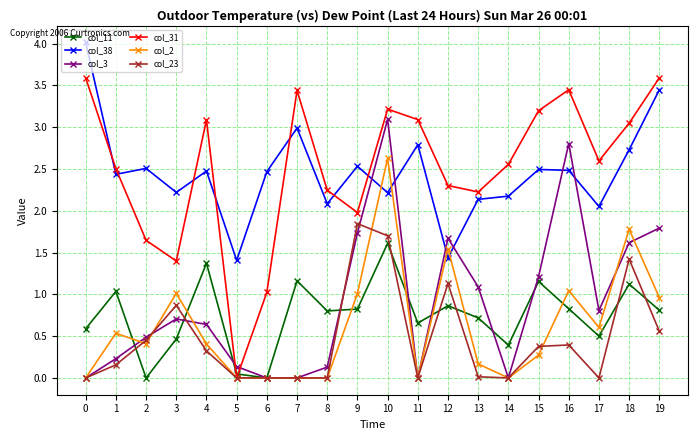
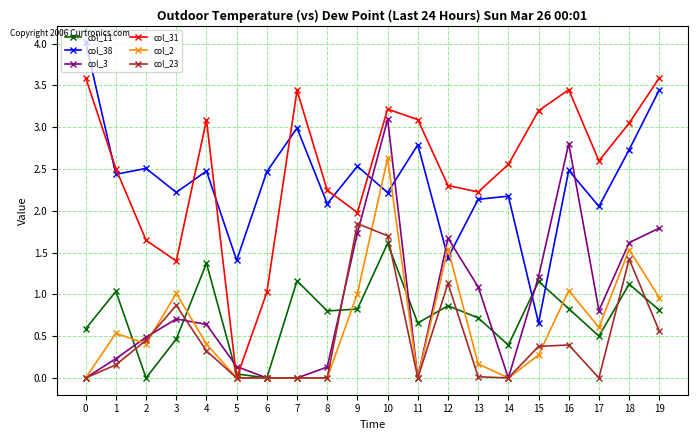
  {
    "col_11": {
      "0": 0.6,
      "1": 1.0,
      "2": 0.0,
      "3": 0.5,
      "4": 1.4,
      "5": 0.0,
      "7": 1.2,
      "8": 0.8,
      "9": 0.8,
      "10": 1.6,
      "11": 0.7,
      "12": 0.9,
      "13": 0.7,
      "14": 0.4,
      "15": 1.2,
      "16": 0.8,
      "17": 0.5,
      "18": 1.1,
      "19": 0.8
    },
    "col_38": {
      "1": 2.4,
      "2": 2.5,
      "3": 2.2,
      "4": 2.5,
      "5": 1.4,
      "6": 2.5,
      "7": 3.0,
      "8": 2.1,
      "9": 2.5,
      "10": 2.2,
      "11": 2.8,
      "12": 1.4,
      "13": 2.1,
      "14": 2.2,
-     "15": 2.5,
+     "15": 0.7,
      "16": 2.5,
      "17": 2.1,
      "18": 2.7,
      "19": 3.4
    },
    "col_3": {
      "1": 0.2,
      "2": 0.5,
      "3": 0.7,
      "4": 0.6,
      "5": 0.1,
      "8": 0.1,
      "9": 1.7,
      "10": 3.1,
      "12": 1.7,
      "13": 1.1,
      "15": 1.2,
      "16": 2.8,
      "17": 0.8,
      "18": 1.6,
      "19": 1.8
    },
    "col_31": {
      "0": 3.6,
      "1": 2.5,
      "2": 1.6,
      "3": 1.4,
      "4": 3.1,
      "6": 1.0,
      "7": 3.4,
      "8": 2.2,
      "9": 2.0,
      "10": 3.2,
      "11": 3.1,
      "12": 2.3,
      "13": 2.2,
      "14": 2.6,
      "15": 3.2,
      "16": 3.4,
      "17": 2.6,
      "18": 3.0,
      "19": 3.6
    },
    "col_2": {
      "1": 0.5,
      "2": 0.4,
      "3": 1.0,
      "4": 0.4,
      "9": 1.0,
      "10": 2.6,
      "12": 1.5,
      "13": 0.2,
      "15": 0.3,
      "16": 1.0,
      "17": 0.6,
-     "18": 1.8,
+     "18": 1.5,
      "19": 1.0
    },
    "col_23": {
      "1": 0.2,
      "2": 0.5,
      "3": 0.9,
      "4": 0.3,
      "9": 1.8,
      "10": 1.7,
      "12": 1.1,
      "13": 0.0,
      "15": 0.4,
      "16": 0.4,
      "17": 0.0,
      "18": 1.4,
      "19": 0.6
    }
  }
